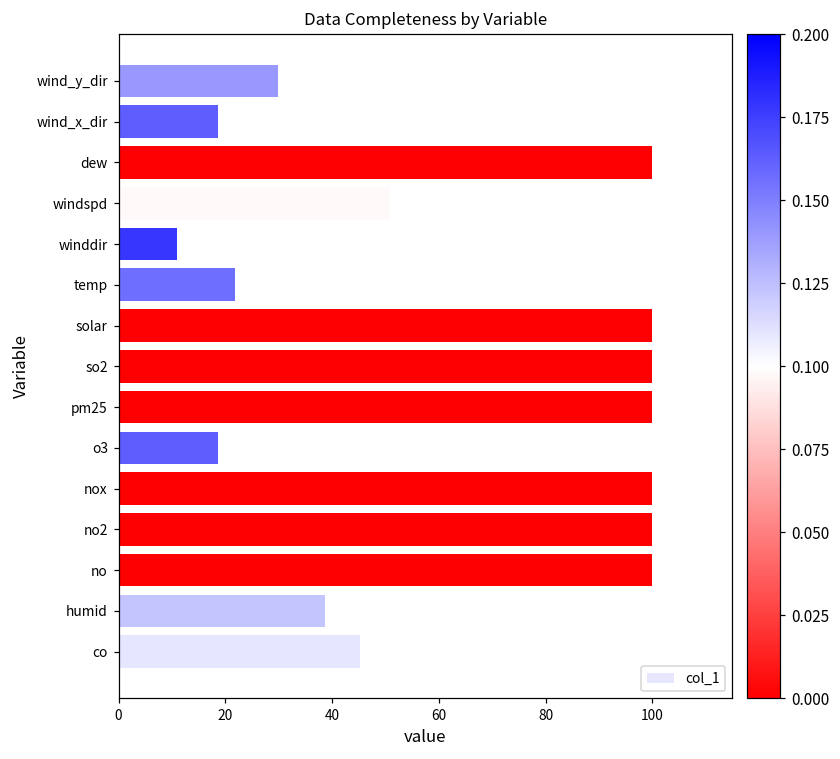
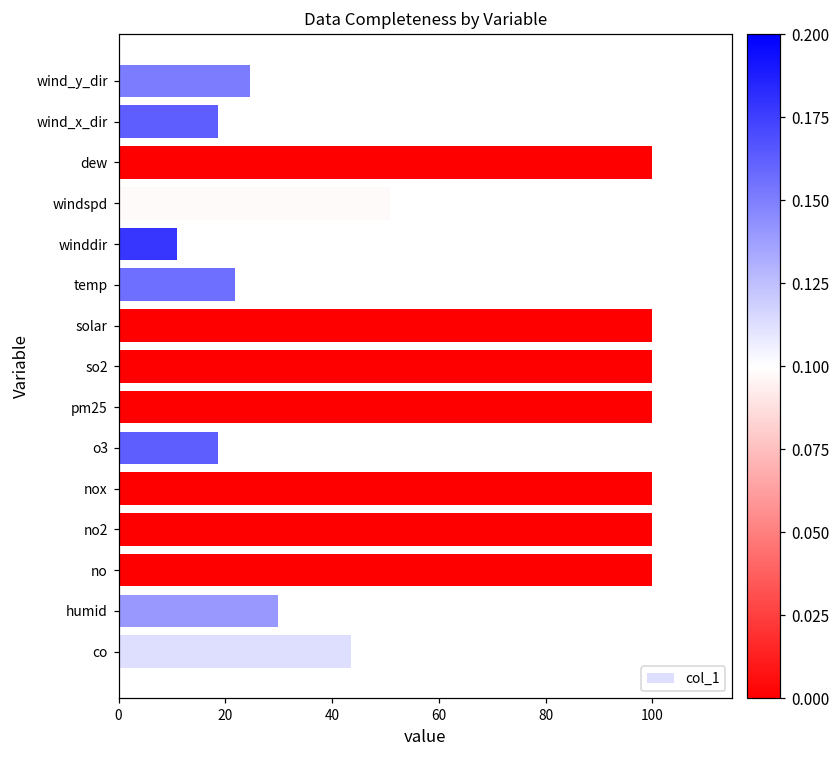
  {
-   "wind_y_dir": 30,
+   "wind_y_dir": 25,
    "wind_x_dir": 19,
    "dew": 100,
    "windspd": 51,
    "winddir": 11,
    "temp": 22,
    "solar": 100,
    "so2": 100,
    "pm25": 100,
    "o3": 19,
    "nox": 100,
    "no2": 100,
    "no": 100,
-   "humid": 39,
-   "co": 45
+   "humid": 30,
+   "co": 44
  }
